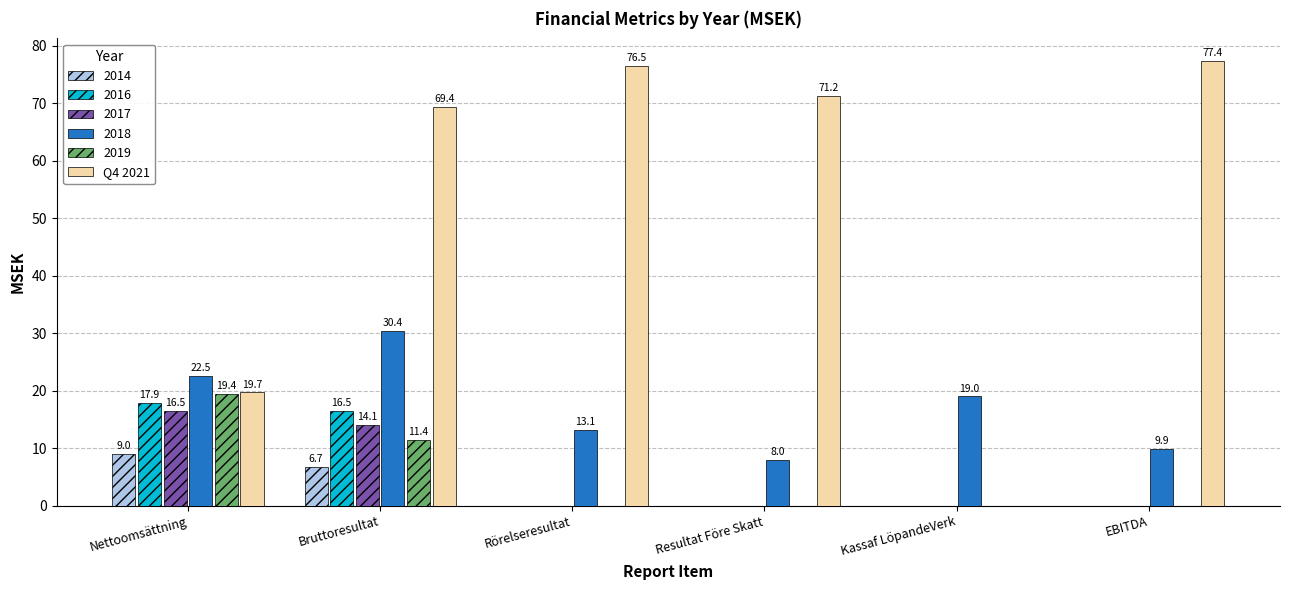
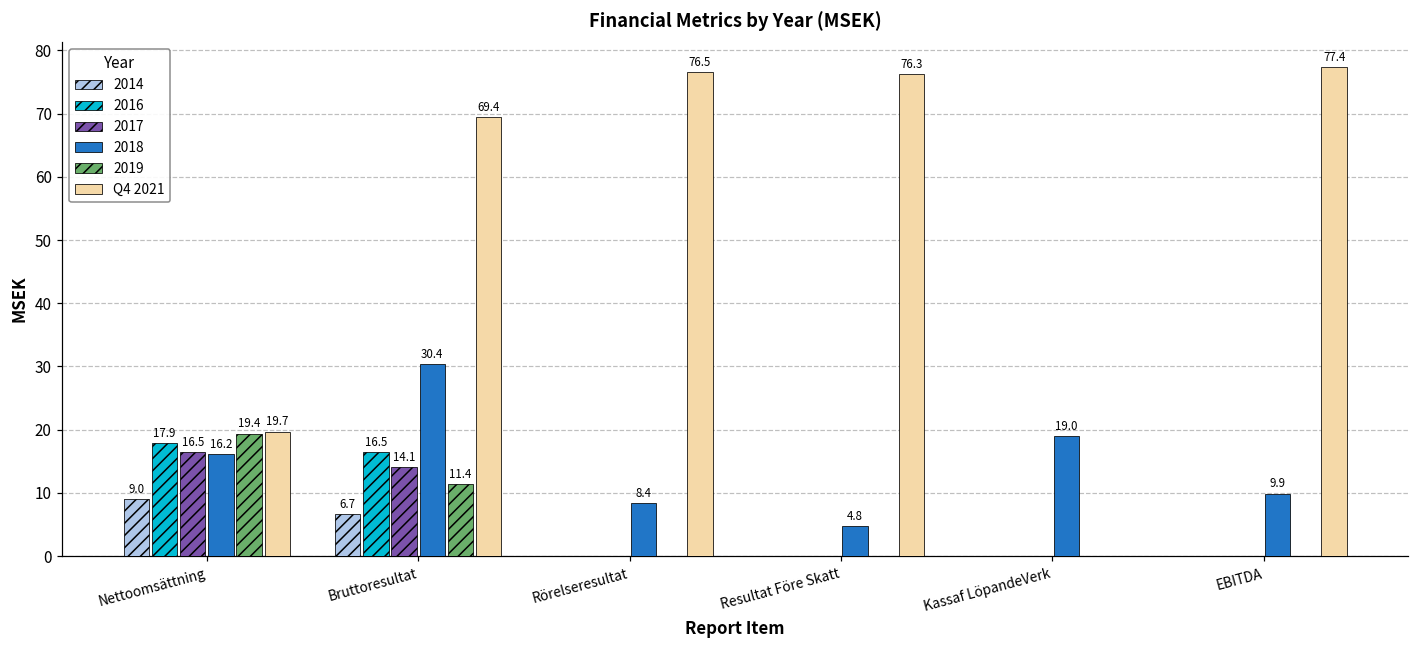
  {
    "2014": {
      "Nettoomsättning": 9.0,
      "Bruttoresultat": 6.7
    },
    "2016": {
      "Nettoomsättning": 17.9,
      "Bruttoresultat": 16.5
    },
    "2017": {
      "Nettoomsättning": 16.5,
      "Bruttoresultat": 14.1
    },
    "2018": {
-     "Nettoomsättning": 22.5,
+     "Nettoomsättning": 16.2,
      "Bruttoresultat": 30.4,
-     "Rörelseresultat": 13.1,
-     "Resultat Före Skatt": 8.0,
+     "Rörelseresultat": 8.4,
+     "Resultat Före Skatt": 4.8,
      "Kassaf LöpandeVerk": 19.0,
      "EBITDA": 9.9
    },
    "2019": {
      "Nettoomsättning": 19.4,
      "Bruttoresultat": 11.4
    },
    "Q4 2021": {
      "Nettoomsättning": 19.7,
      "Bruttoresultat": 69.4,
      "Rörelseresultat": 76.5,
-     "Resultat Före Skatt": 71.2,
+     "Resultat Före Skatt": 76.3,
      "EBITDA": 77.4
    }
  }
